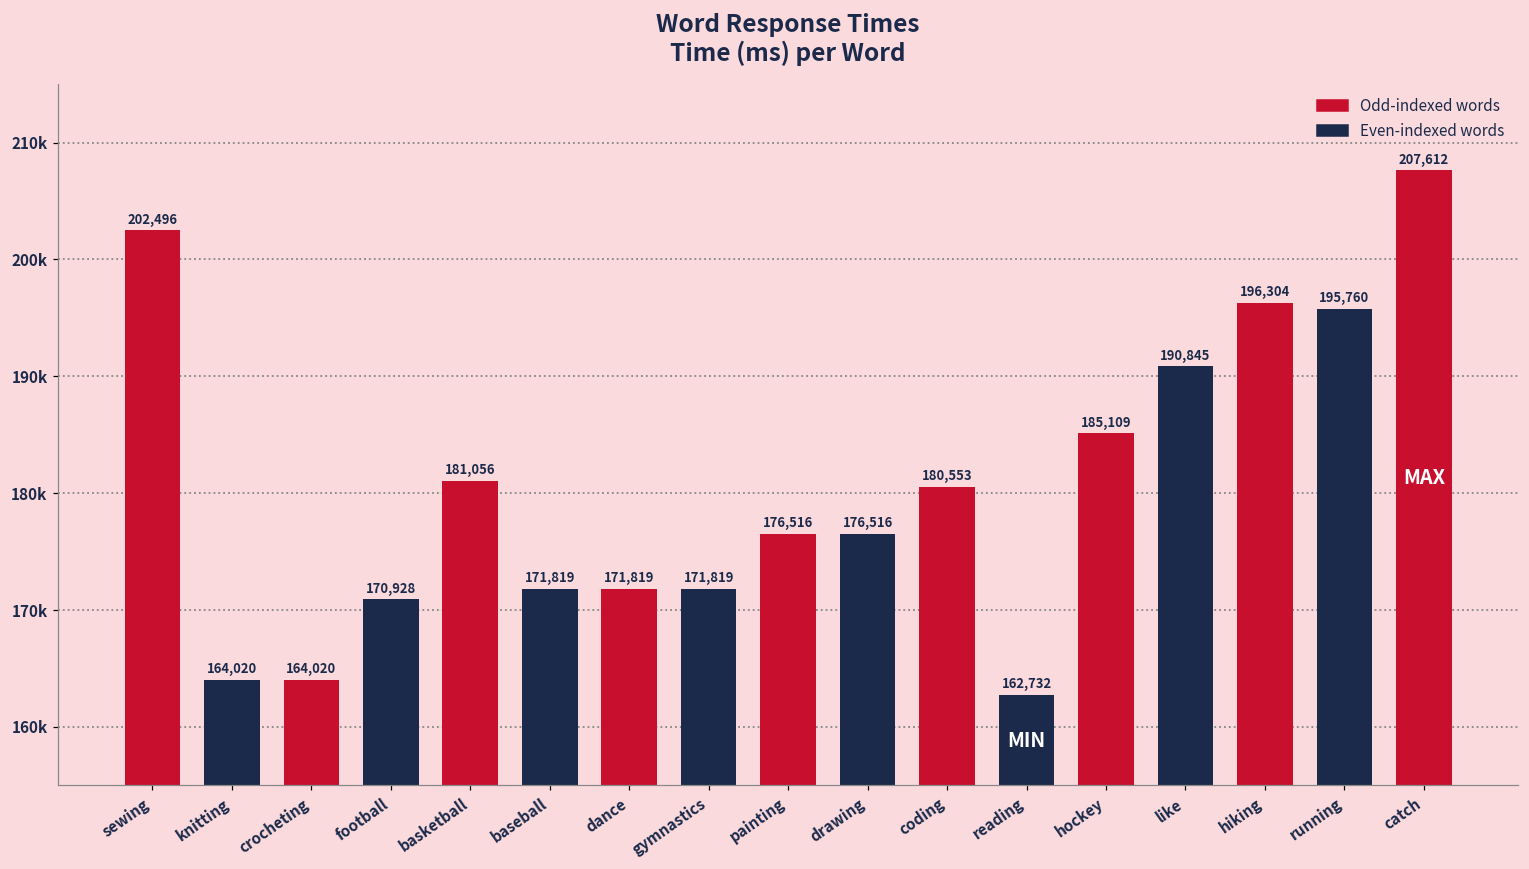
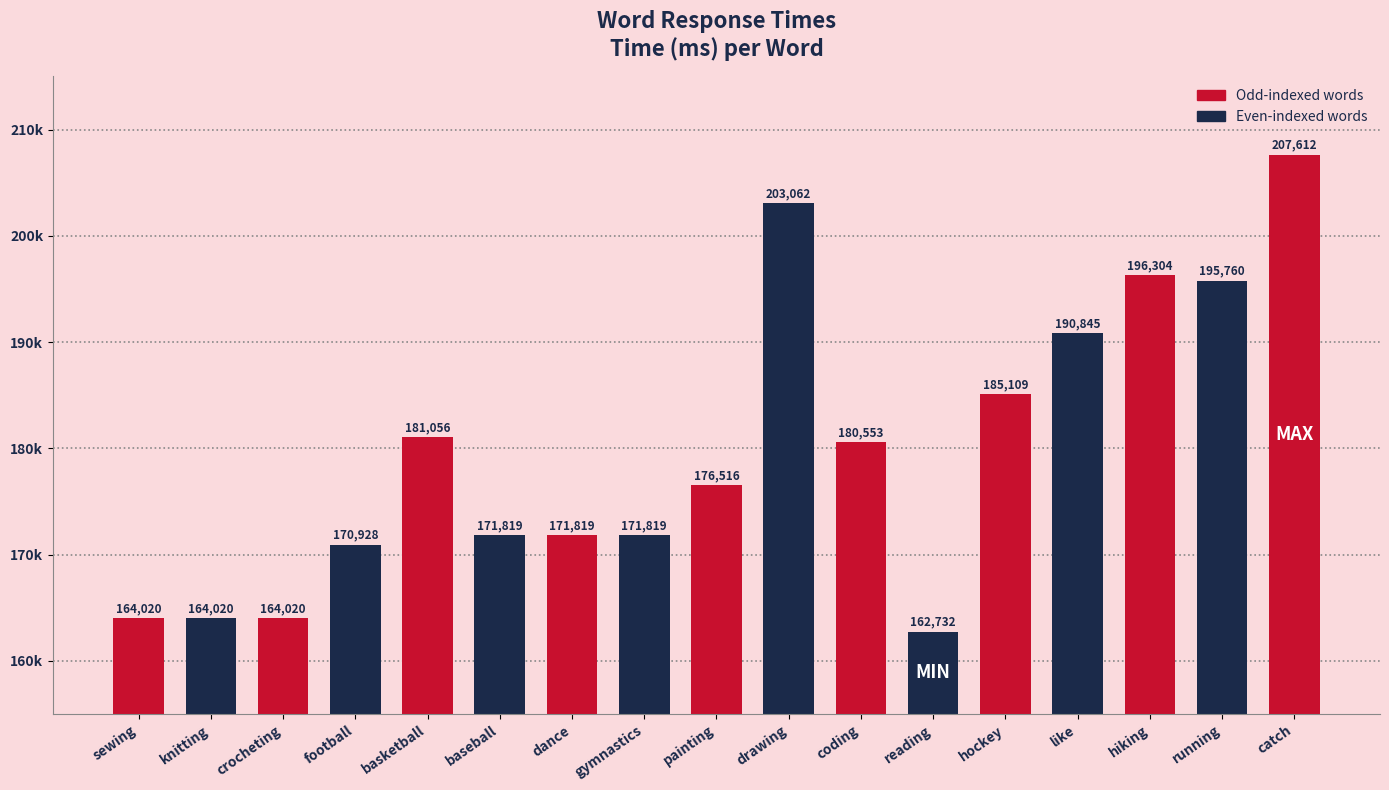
  {
-   "sewing": "202,496",
+   "sewing": "164,020",
    "knitting": "164,020",
    "crocheting": "164,020",
    "football": "170,928",
    "basketball": "181,056",
    "baseball": "171,819",
    "dance": "171,819",
    "gymnastics": "171,819",
    "painting": "176,516",
-   "drawing": "176,516",
+   "drawing": "203,062",
    "coding": "180,553",
    "reading": "162,732",
    "hockey": "185,109",
    "like": "190,845",
    "hiking": "196,304",
    "running": "195,760",
    "catch": "207,612"
  }
